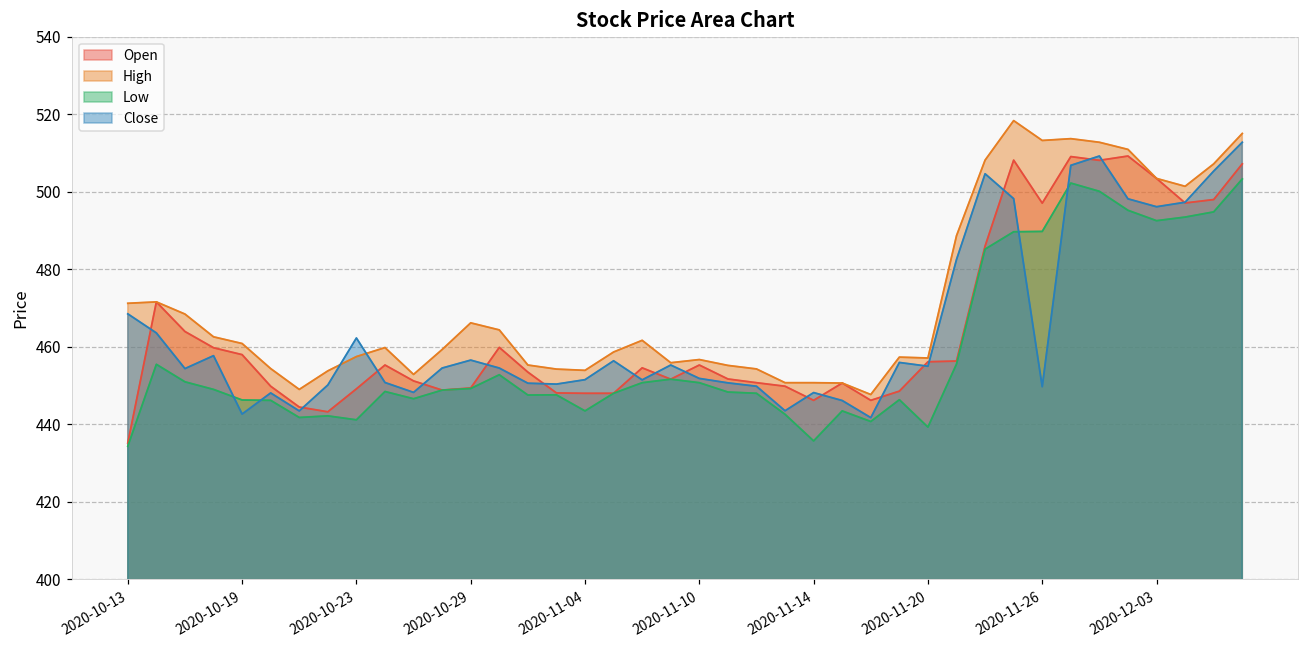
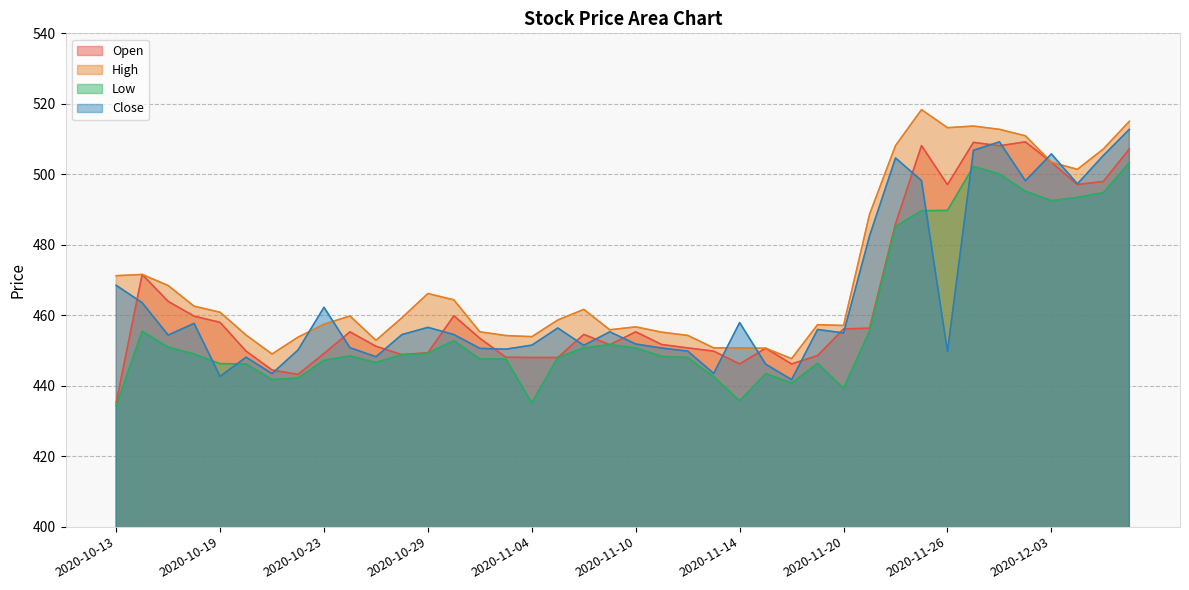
  {
    "Low": {
      "2020-10-13": 434,
      "2020-10-19": 446,
-     "2020-10-23": 441,
-     "2020-11-04": 443,
+     "2020-10-23": 447,
+     "2020-11-04": 435,
      "2020-11-10": 451,
      "2020-11-14": 436,
      "2020-11-20": 439,
      "2020-11-26": 490,
      "2020-12-03": 493
    },
    "Close": {
      "2020-10-13": 468,
      "2020-10-19": 443,
      "2020-10-23": 462,
      "2020-10-29": 457,
      "2020-11-04": 452,
      "2020-11-10": 452,
-     "2020-11-14": 448,
+     "2020-11-14": 458,
      "2020-11-20": 455,
      "2020-11-26": 450,
-     "2020-12-03": 496
+     "2020-12-03": 506
    }
  }
